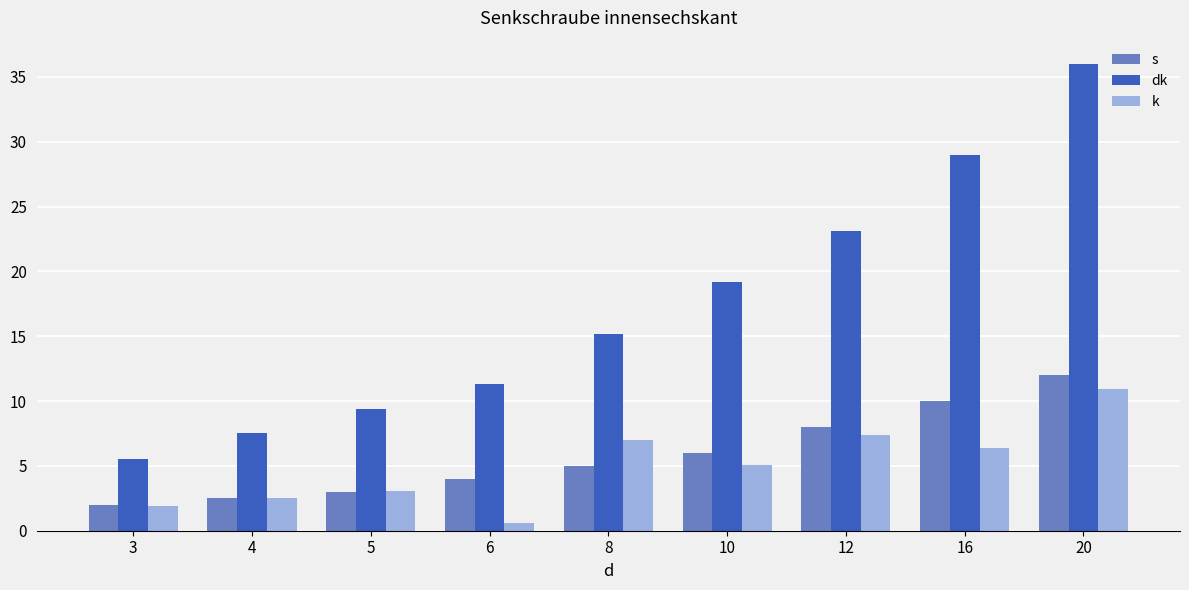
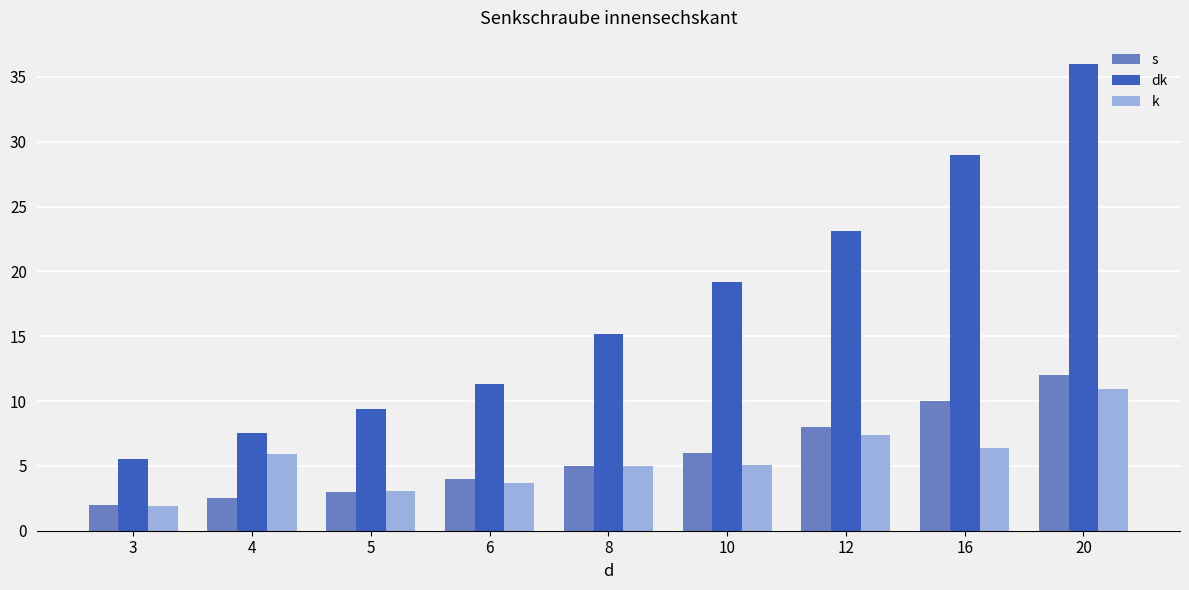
  {
    "k": {
      "3": 1.9,
-     "4": 2.5,
+     "4": 5.9,
      "5": 3.1,
-     "6": 0.6,
-     "8": 7,
+     "6": 3.7,
+     "8": 5,
      "10": 5.1,
      "12": 7.4,
      "16": 6.4,
      "20": 10.9
    }
  }
